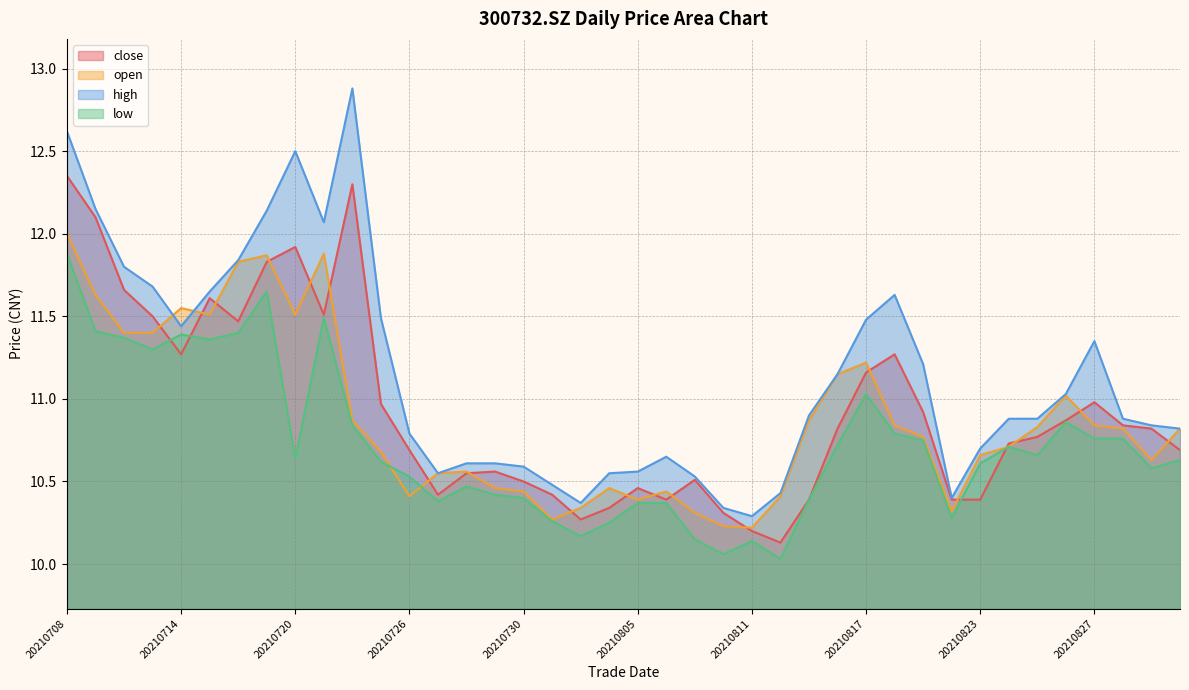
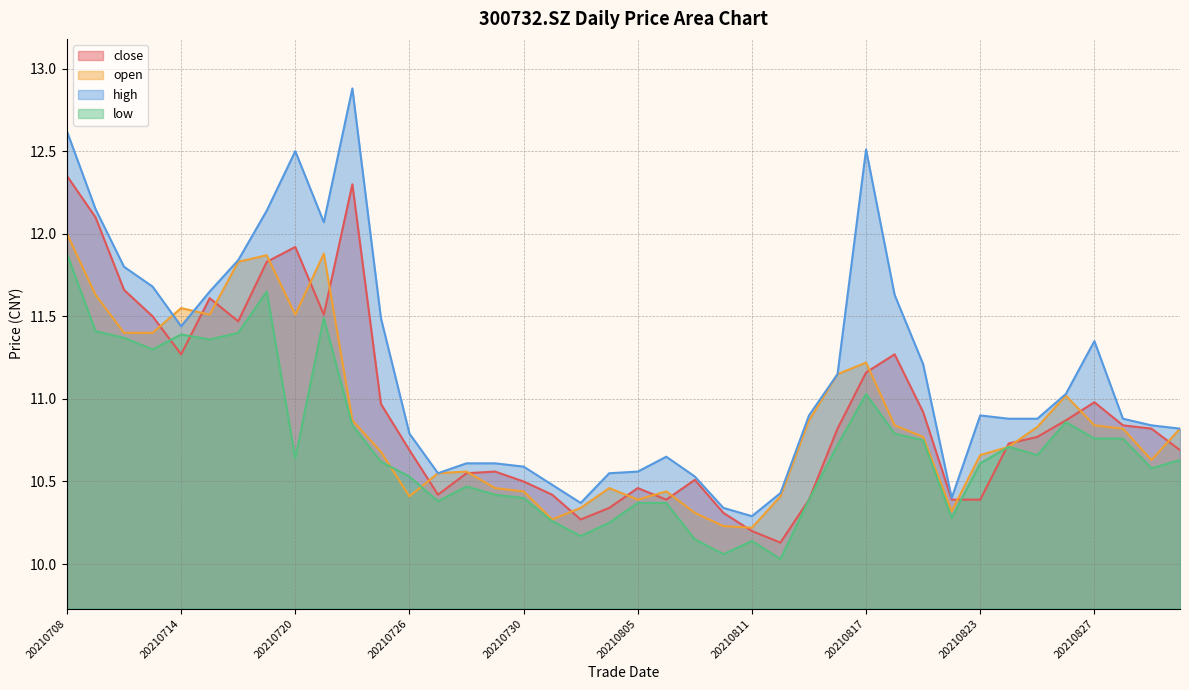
  {
    "high": {
      "20210708": 12.62,
      "20210714": 11.44,
      "20210720": 12.50,
      "20210726": 10.79,
      "20210730": 10.59,
      "20210805": 10.56,
      "20210811": 10.29,
-     "20210817": 11.48,
-     "20210823": 10.7,
+     "20210817": 12.51,
+     "20210823": 10.9,
      "20210827": 11.35
    },
    "low": {
      "20210708": 11.88,
      "20210714": 11.39,
      "20210720": 10.64,
      "20210726": 10.53,
      "20210730": 10.40,
      "20210805": 10.37,
      "20210811": 10.14,
      "20210817": 11.03,
      "20210823": 10.61,
      "20210827": 10.76
    }
  }
